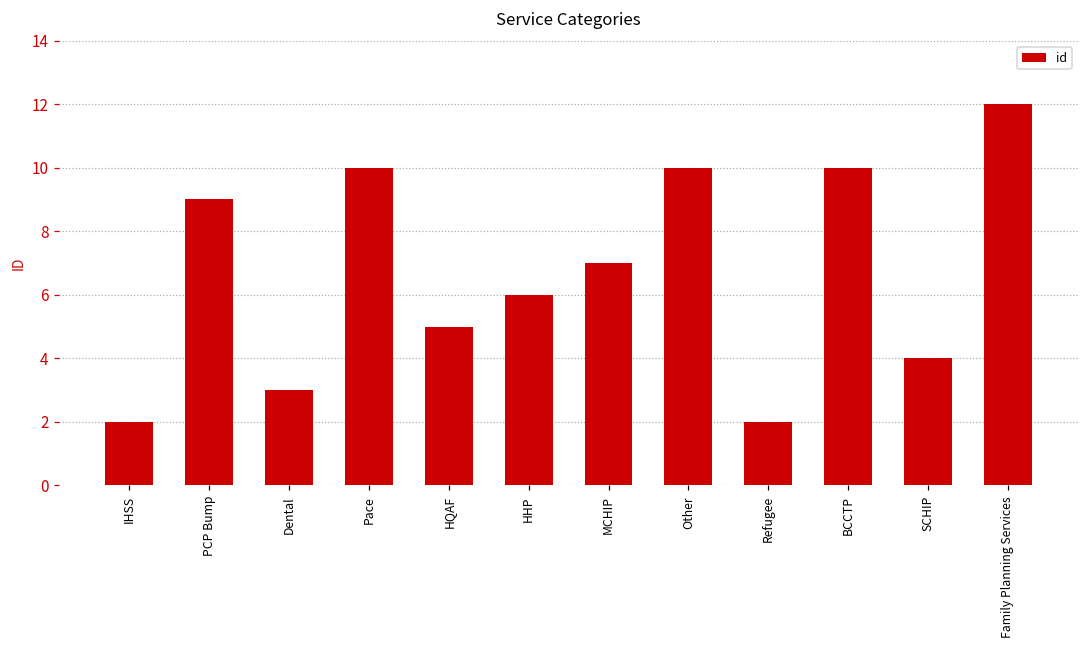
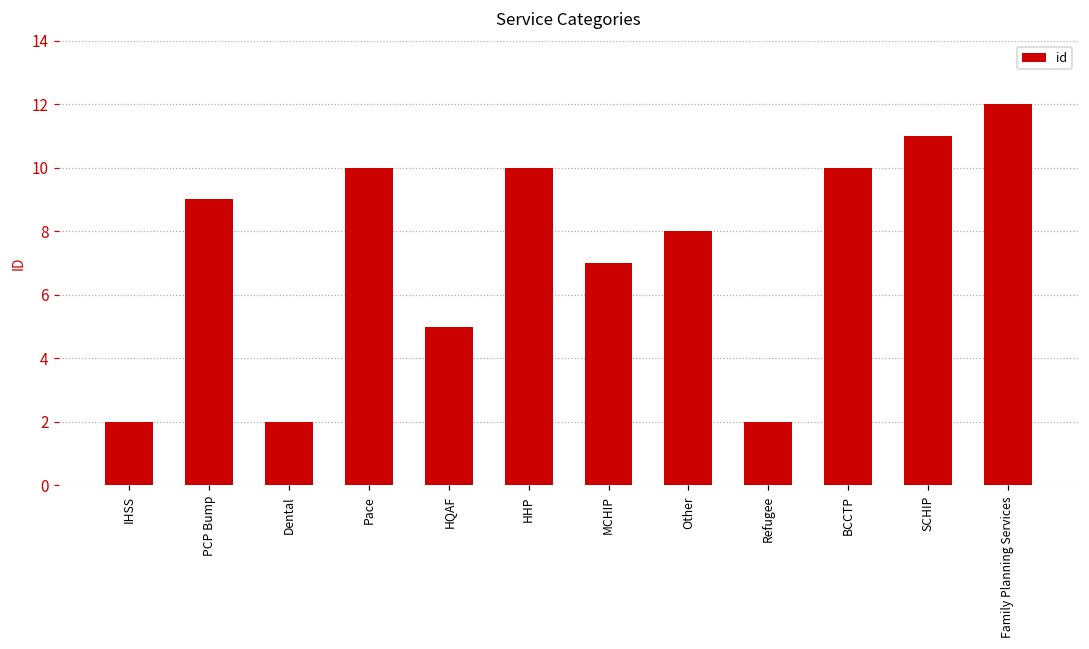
  {
    "IHSS": 2,
    "PCP Bump": 9,
-   "Dental": 3,
+   "Dental": 2,
    "Pace": 10,
    "HQAF": 5,
-   "HHP": 6,
+   "HHP": 10,
    "MCHIP": 7,
-   "Other": 10,
+   "Other": 8,
    "Refugee": 2,
    "BCCTP": 10,
-   "SCHIP": 4,
+   "SCHIP": 11,
    "Family Planning Services": 12
  }
